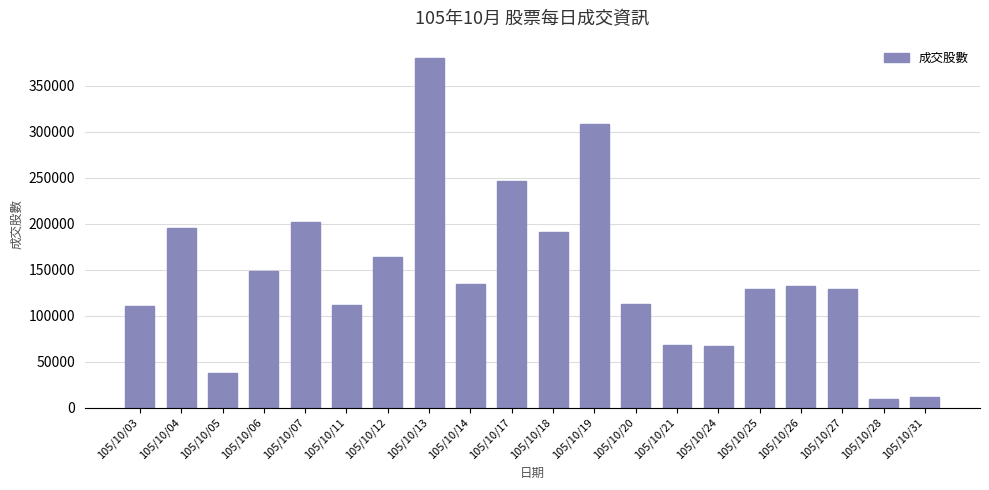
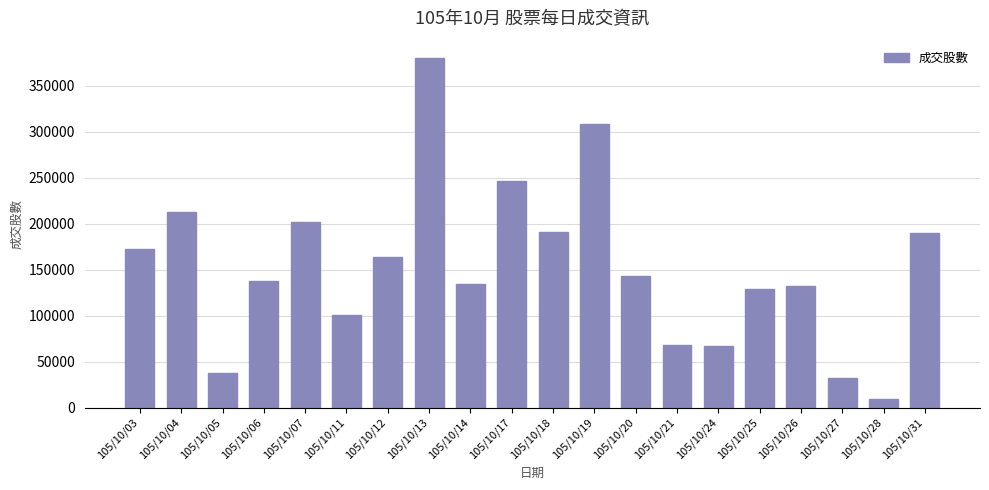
  {
-   "105/10/03": 110000,
-   "105/10/04": 200000,
+   "105/10/03": 170000,
+   "105/10/04": 210000,
    "105/10/05": 40000,
-   "105/10/06": 150000,
+   "105/10/06": 140000,
    "105/10/07": 200000,
-   "105/10/11": 110000,
+   "105/10/11": 100000,
    "105/10/12": 160000,
    "105/10/13": 380000,
    "105/10/14": 130000,
    "105/10/17": 250000,
    "105/10/18": 190000,
    "105/10/19": 310000,
-   "105/10/20": 110000,
+   "105/10/20": 140000,
    "105/10/21": 70000,
    "105/10/24": 70000,
    "105/10/25": 130000,
    "105/10/26": 130000,
-   "105/10/27": 130000,
+   "105/10/27": 30000,
    "105/10/28": 10000,
-   "105/10/31": 10000
+   "105/10/31": 190000
  }
